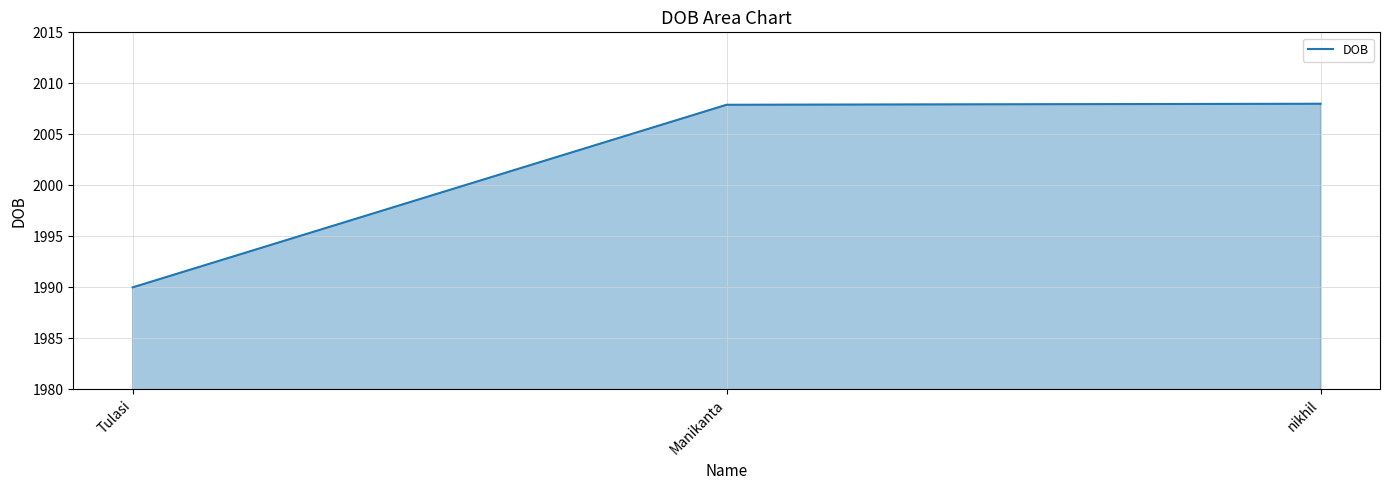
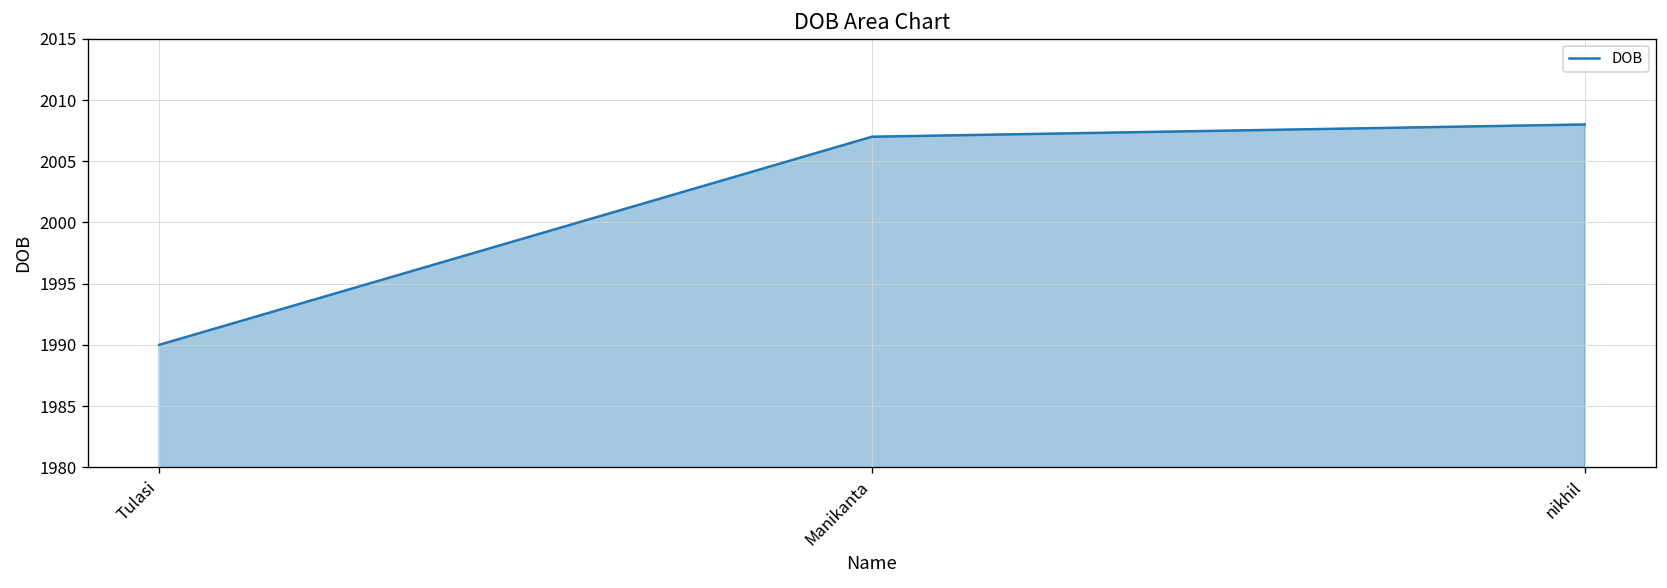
  {
    "Tulasi": 1990.0,
-   "Manikanta": 2007.9,
+   "Manikanta": 2007.0,
    "nikhil": 2008.0
  }
